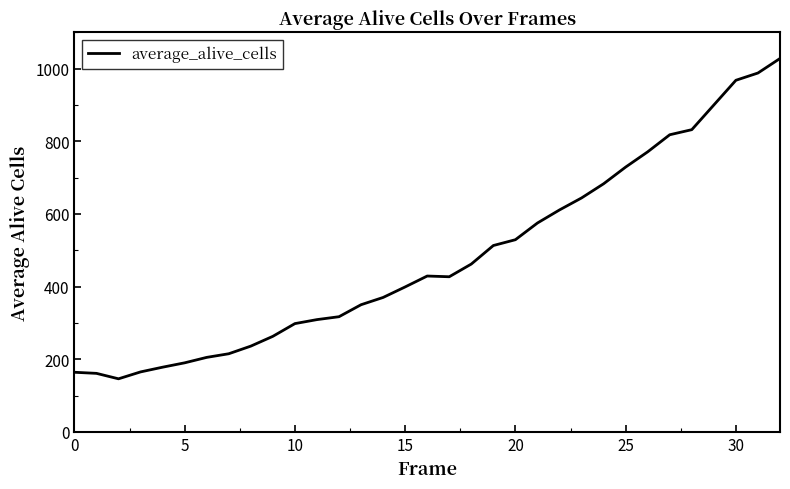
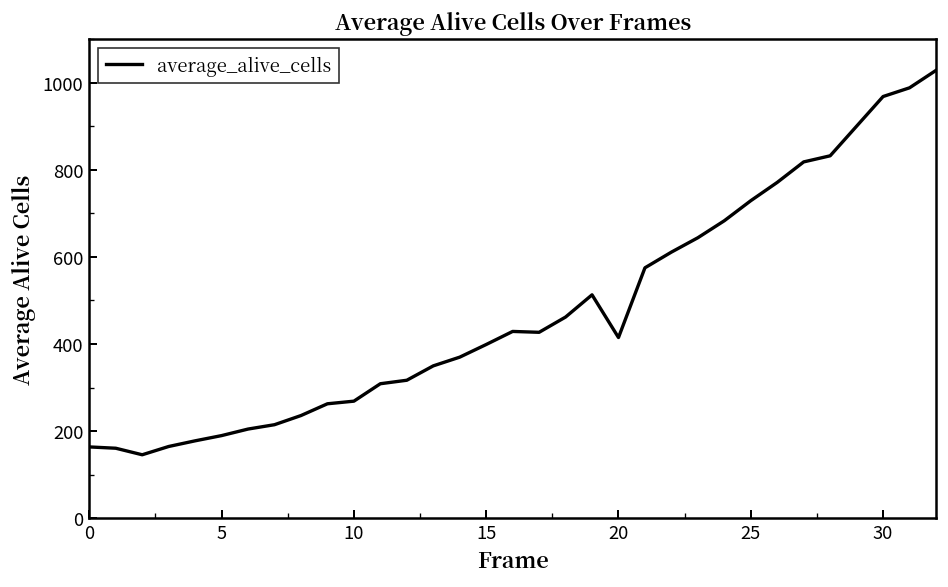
  {
    "0": 160,
    "5": 190,
-   "10": 300,
+   "10": 270,
    "15": 400,
-   "20": 530,
+   "20": 420,
    "25": 730,
    "30": 970
  }
